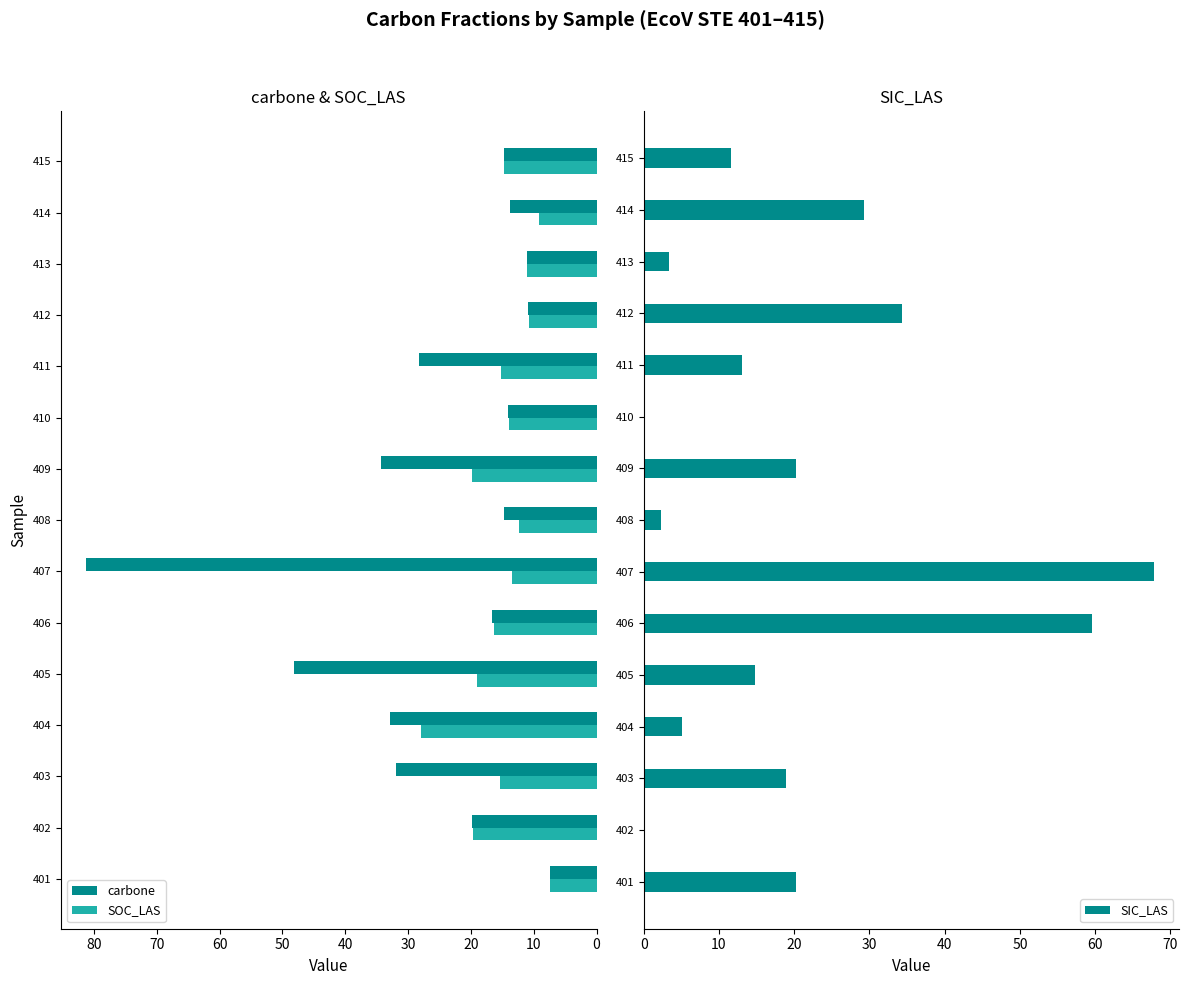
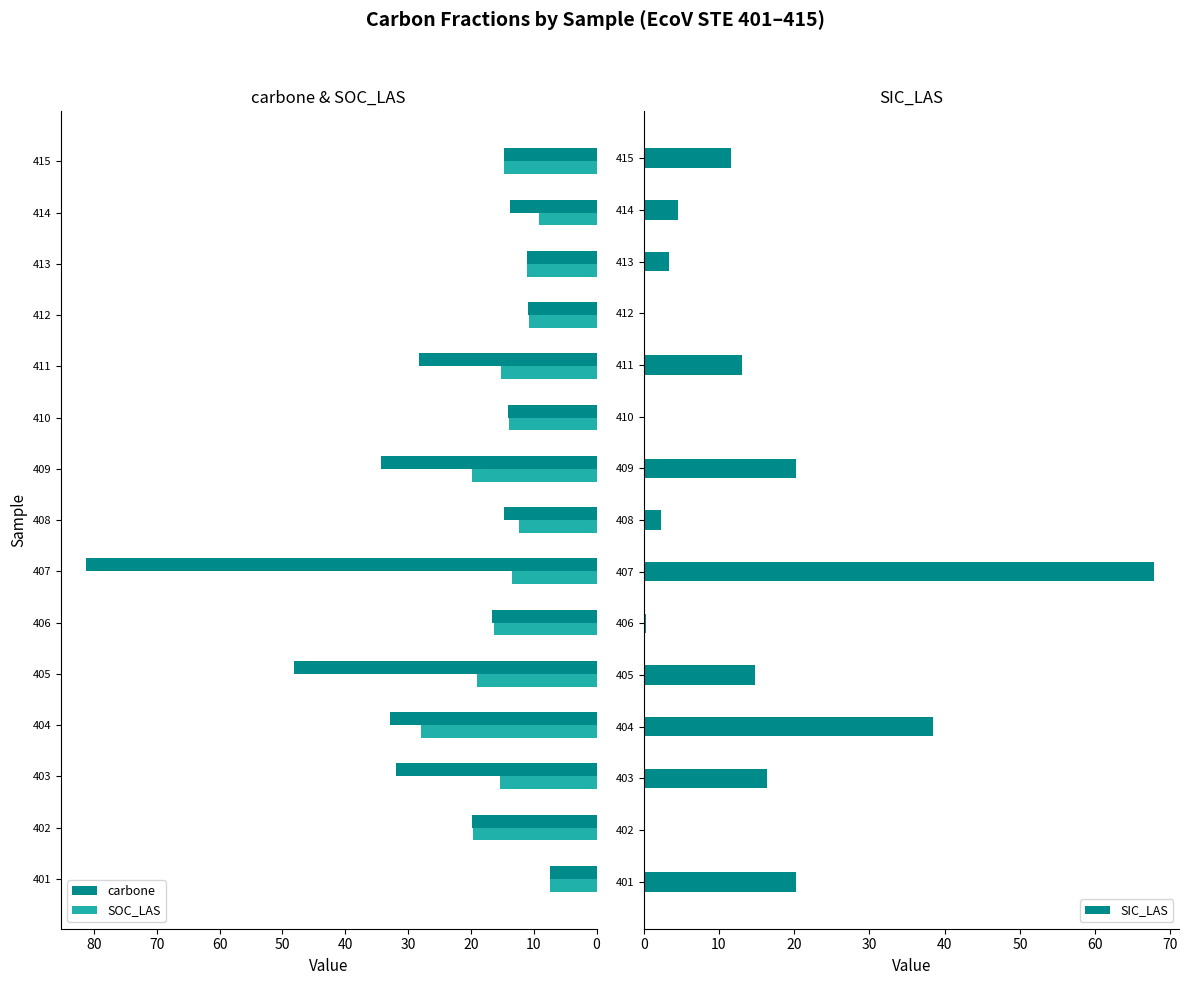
  {
    "SIC_LAS": {
      "415": 12,
-     "414": 29,
+     "414": 5,
      "413": 3,
-     "412": 34,
+     "412": 0,
      "411": 13,
      "409": 20,
      "408": 2,
      "407": 68,
-     "406": 60,
+     "406": 0,
      "405": 15,
-     "404": 5,
-     "403": 19,
+     "404": 38,
+     "403": 16,
      "401": 20
    }
  }
